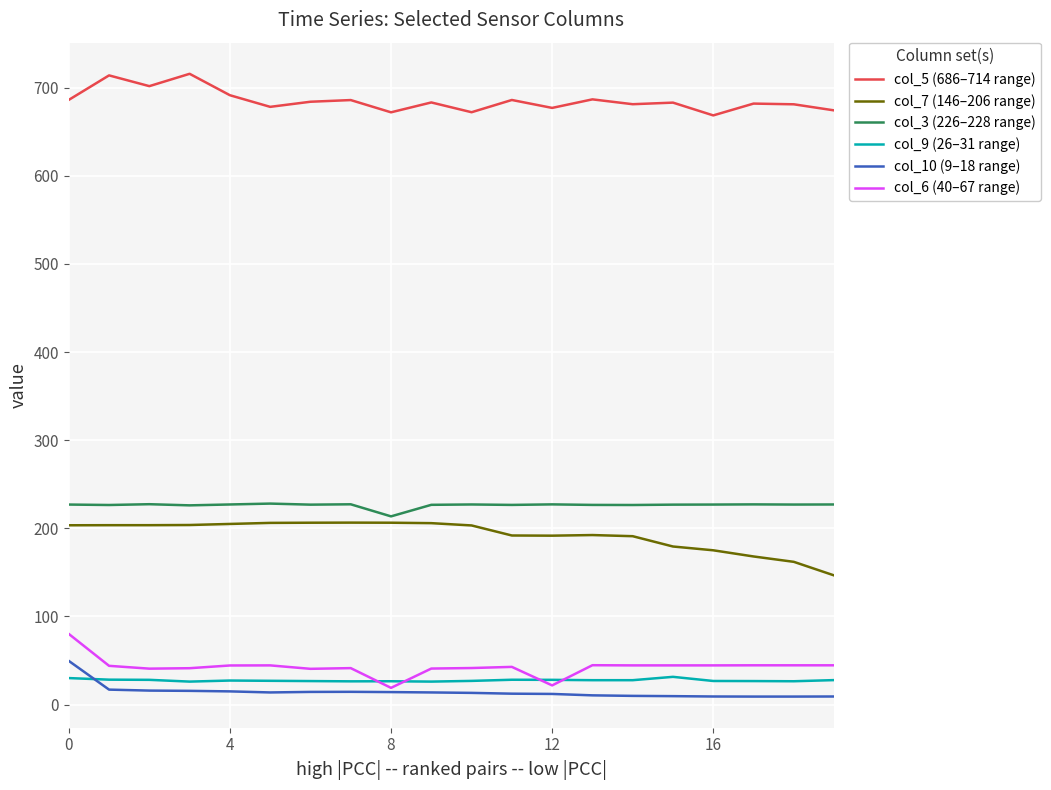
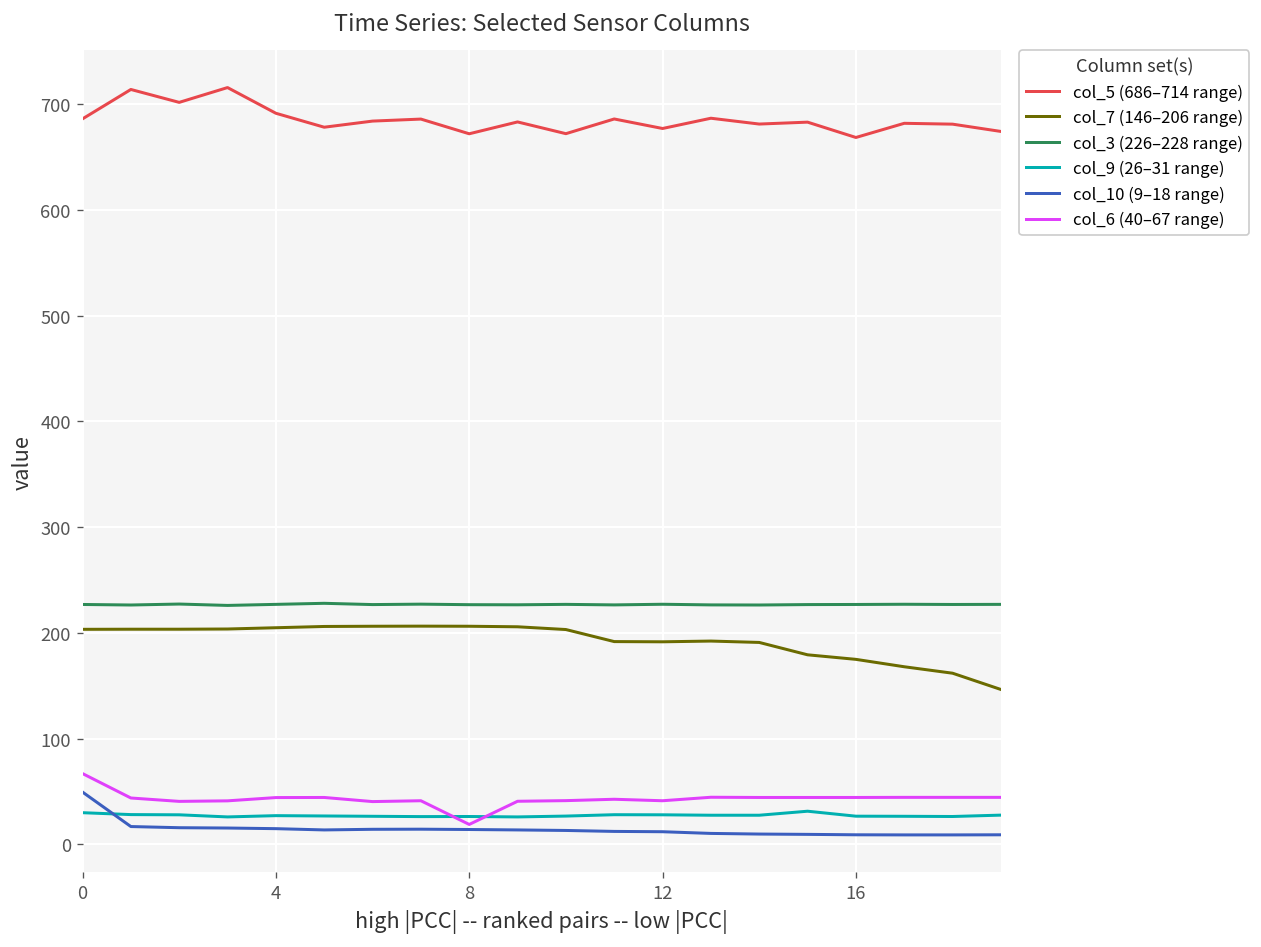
  {
    "col_5 (686–714 range)": {
      "0": 690,
      "4": 690,
      "8": 670,
      "12": 680,
      "16": 670
    },
    "col_7 (146–206 range)": {
      "0": 200,
      "4": 200,
      "8": 210,
      "12": 190,
      "16": 180
    },
    "col_3 (226–228 range)": {
      "0": 230,
      "4": 230,
-     "8": 210,
+     "8": 230,
      "12": 230,
      "16": 230
    },
    "col_9 (26–31 range)": {
      "0": 30,
      "4": 30,
      "8": 30,
      "12": 30,
      "16": 30
    },
    "col_10 (9–18 range)": {
      "0": 50,
      "4": 10,
      "8": 10,
      "12": 10,
      "16": 10
    },
    "col_6 (40–67 range)": {
-     "0": 80,
+     "0": 70,
      "4": 40,
      "8": 20,
-     "12": 20,
+     "12": 40,
      "16": 40
    }
  }
